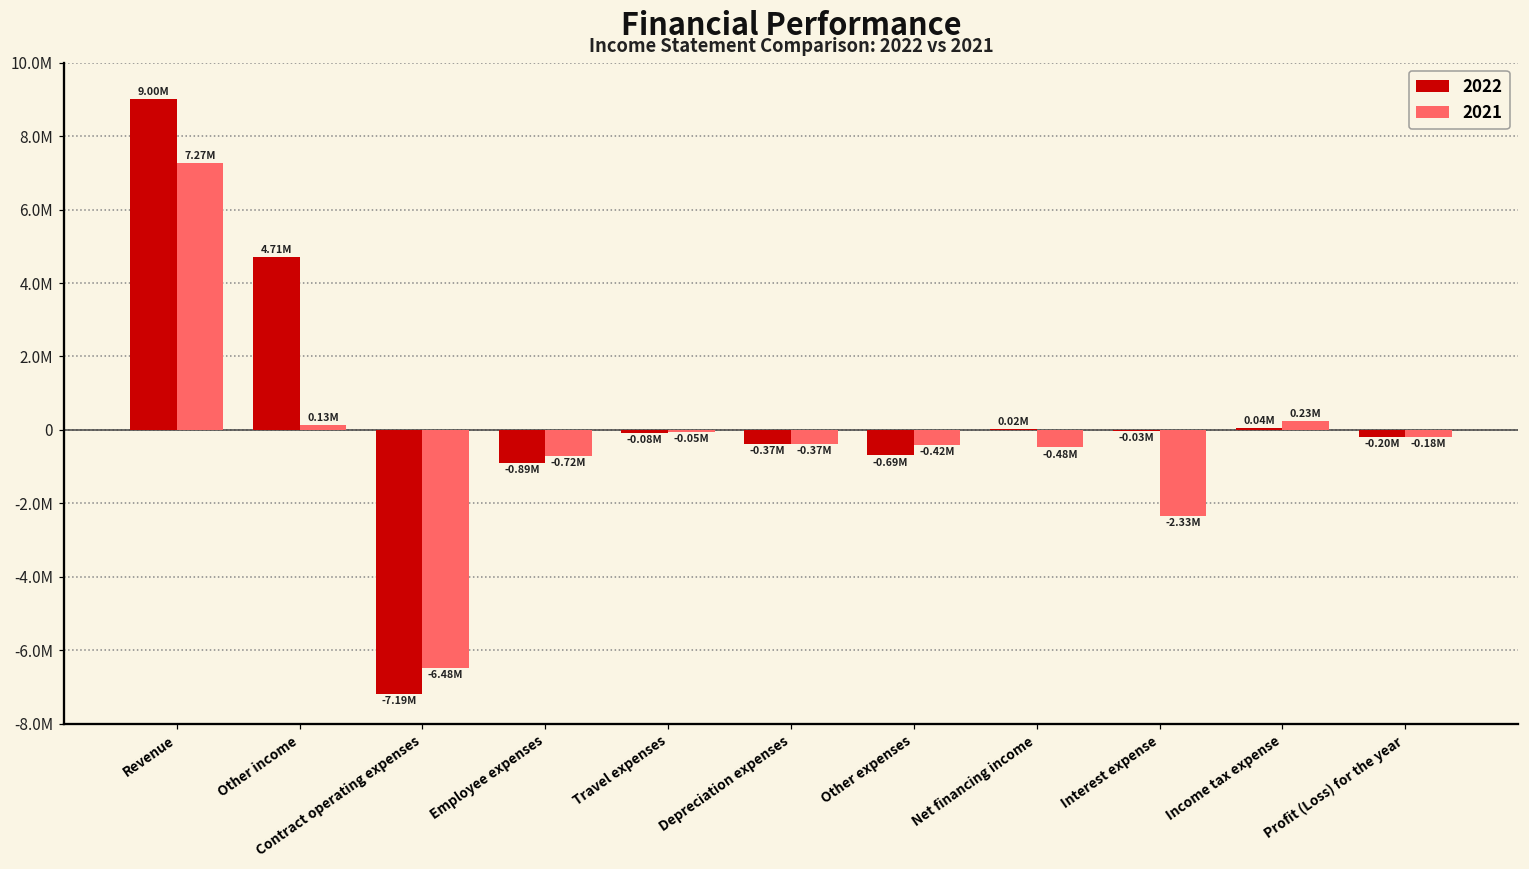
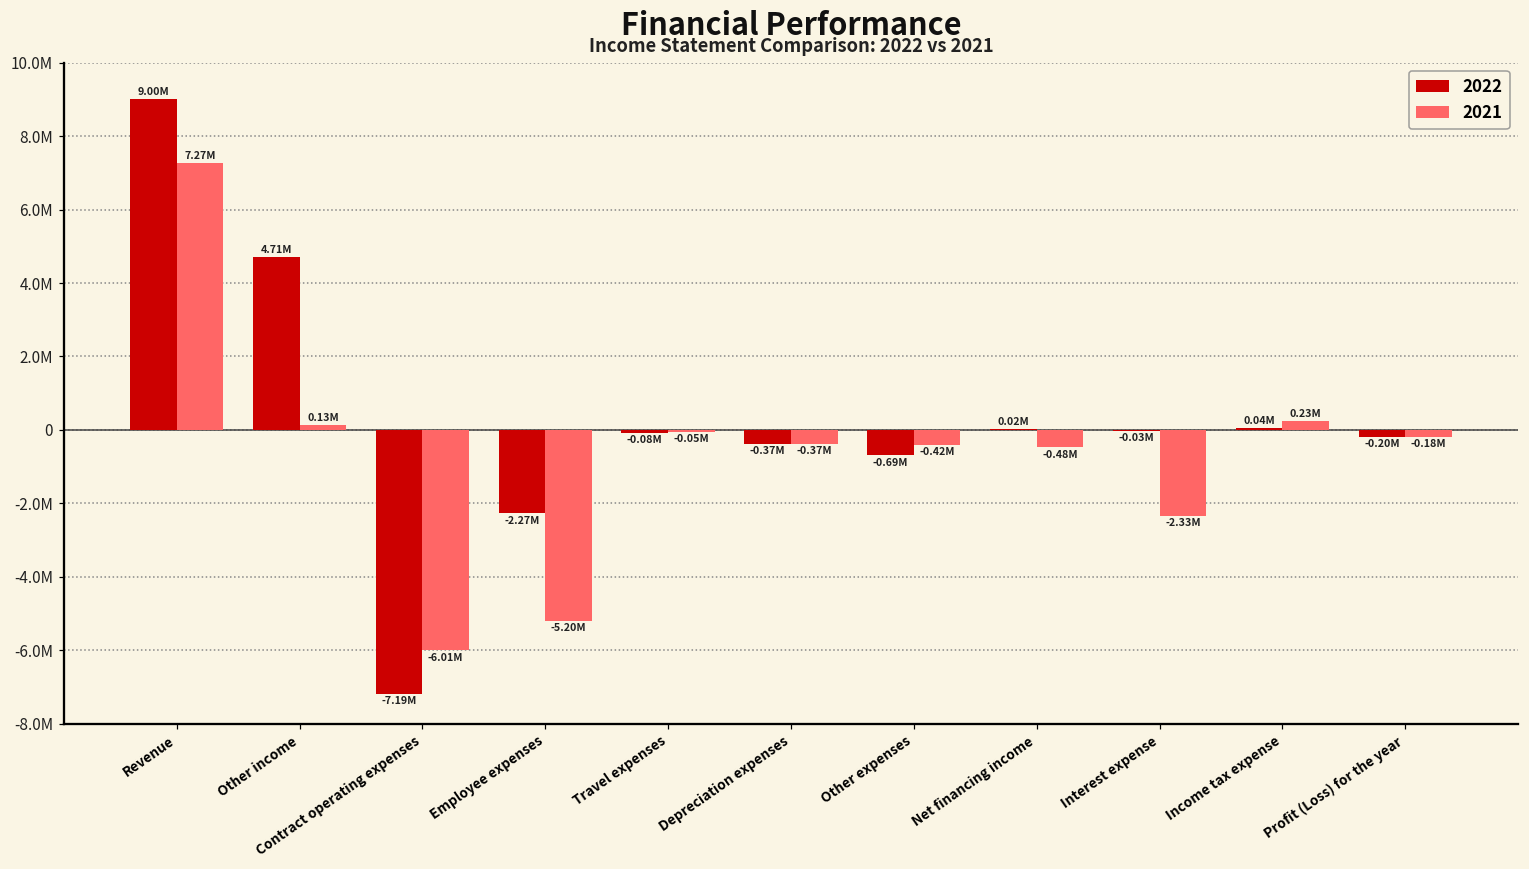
  {
    "2022": {
      "Revenue": "9.00M",
      "Other income": "4.71M",
      "Contract operating expenses": "-7.19M",
-     "Employee expenses": "-0.89M",
+     "Employee expenses": "-2.27M",
      "Travel expenses": "-0.08M",
      "Depreciation expenses": "-0.37M",
      "Other expenses": "-0.69M",
      "Net financing income": "0.02M",
      "Interest expense": "-0.03M",
      "Income tax expense": "0.04M",
      "Profit (Loss) for the year": "-0.20M"
    },
    "2021": {
      "Revenue": "7.27M",
      "Other income": "0.13M",
-     "Contract operating expenses": "-6.48M",
-     "Employee expenses": "-0.72M",
+     "Contract operating expenses": "-6.01M",
+     "Employee expenses": "-5.20M",
      "Travel expenses": "-0.05M",
      "Depreciation expenses": "-0.37M",
      "Other expenses": "-0.42M",
      "Net financing income": "-0.48M",
      "Interest expense": "-2.33M",
      "Income tax expense": "0.23M",
      "Profit (Loss) for the year": "-0.18M"
    }
  }
